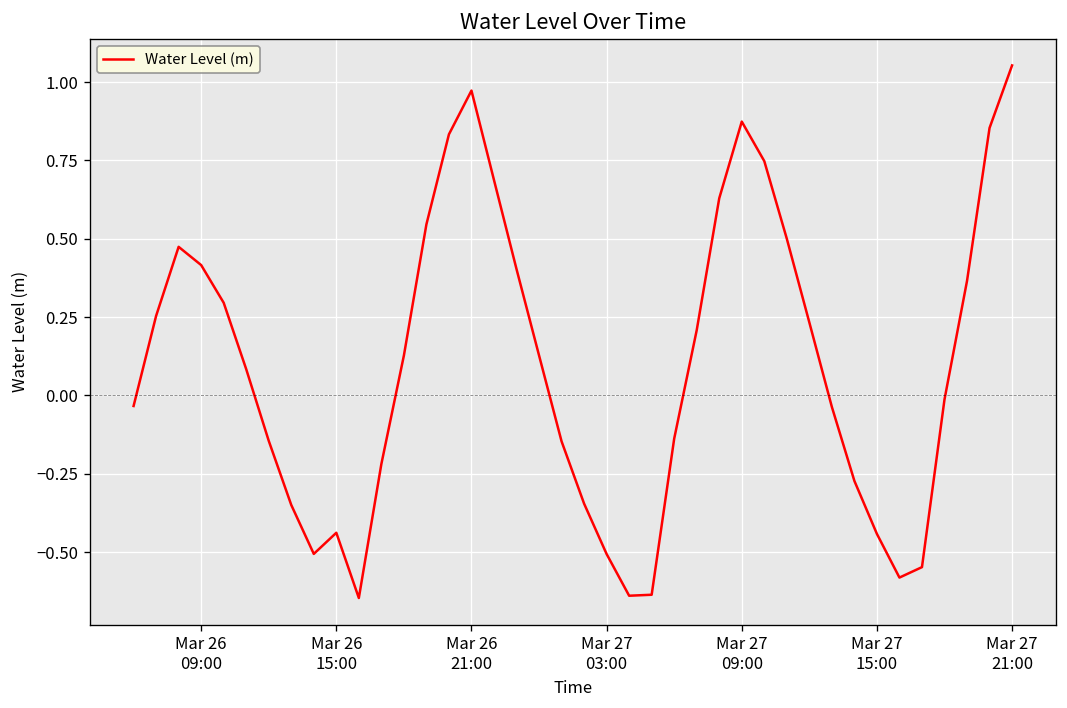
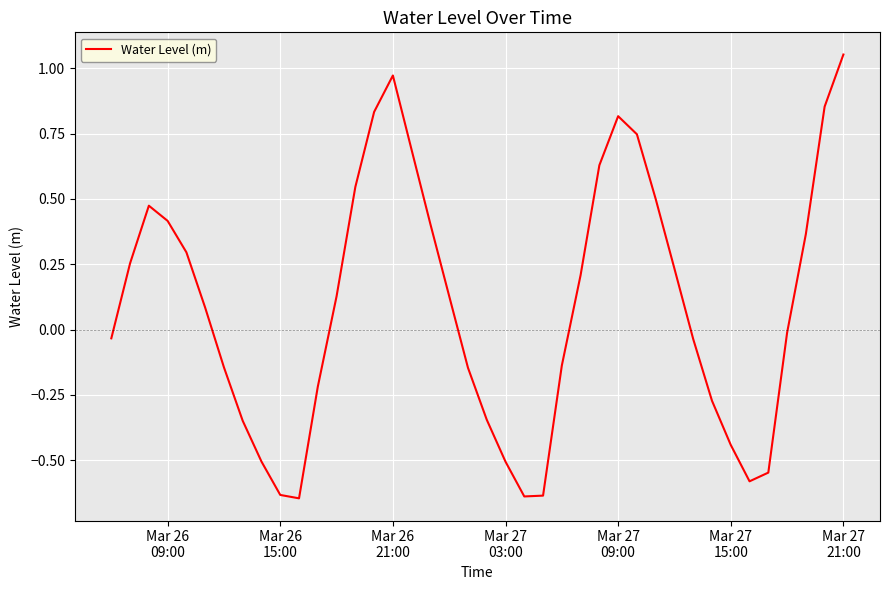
  {
    "Mar 26 09:00": 0.42,
-   "Mar 26 15:00": -0.44,
+   "Mar 26 15:00": -0.63,
    "Mar 26 21:00": 0.97,
    "Mar 27 03:00": -0.51,
-   "Mar 27 09:00": 0.87,
+   "Mar 27 09:00": 0.82,
    "Mar 27 15:00": -0.44,
    "Mar 27 21:00": 1.05
  }
